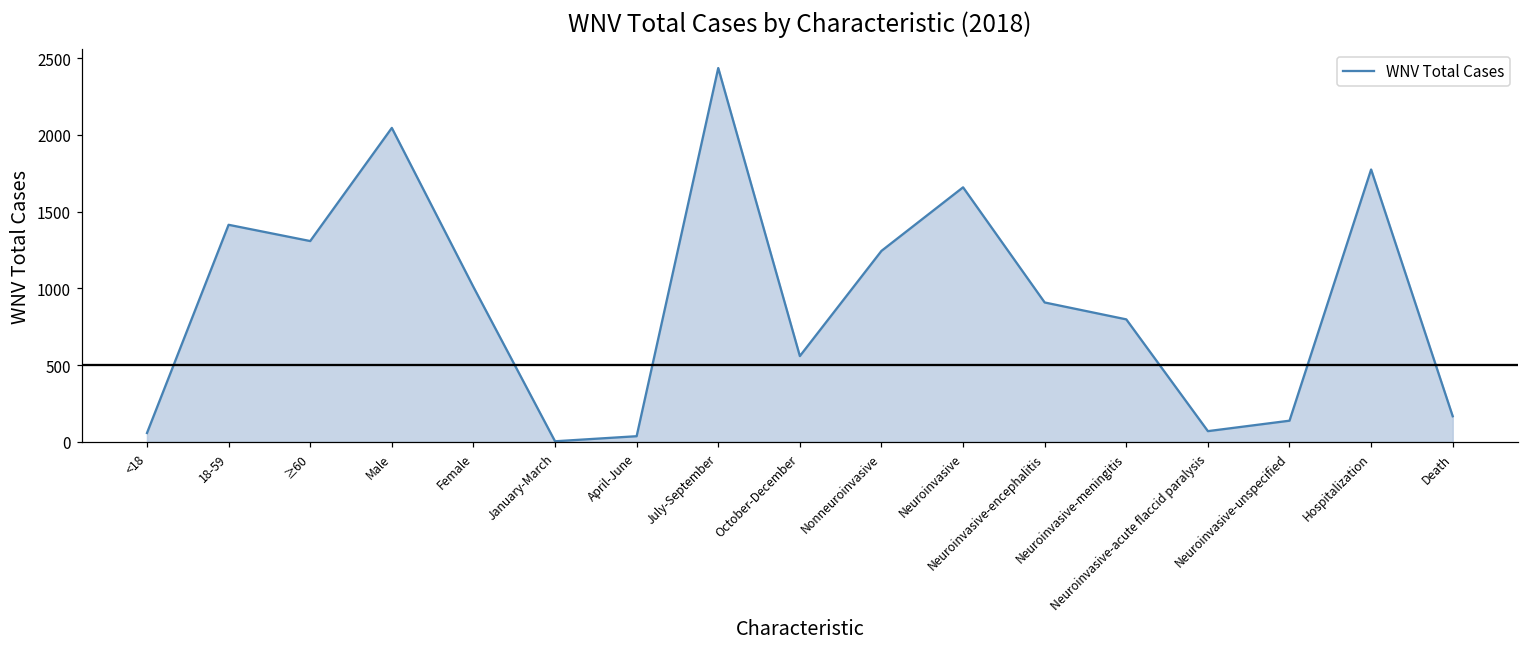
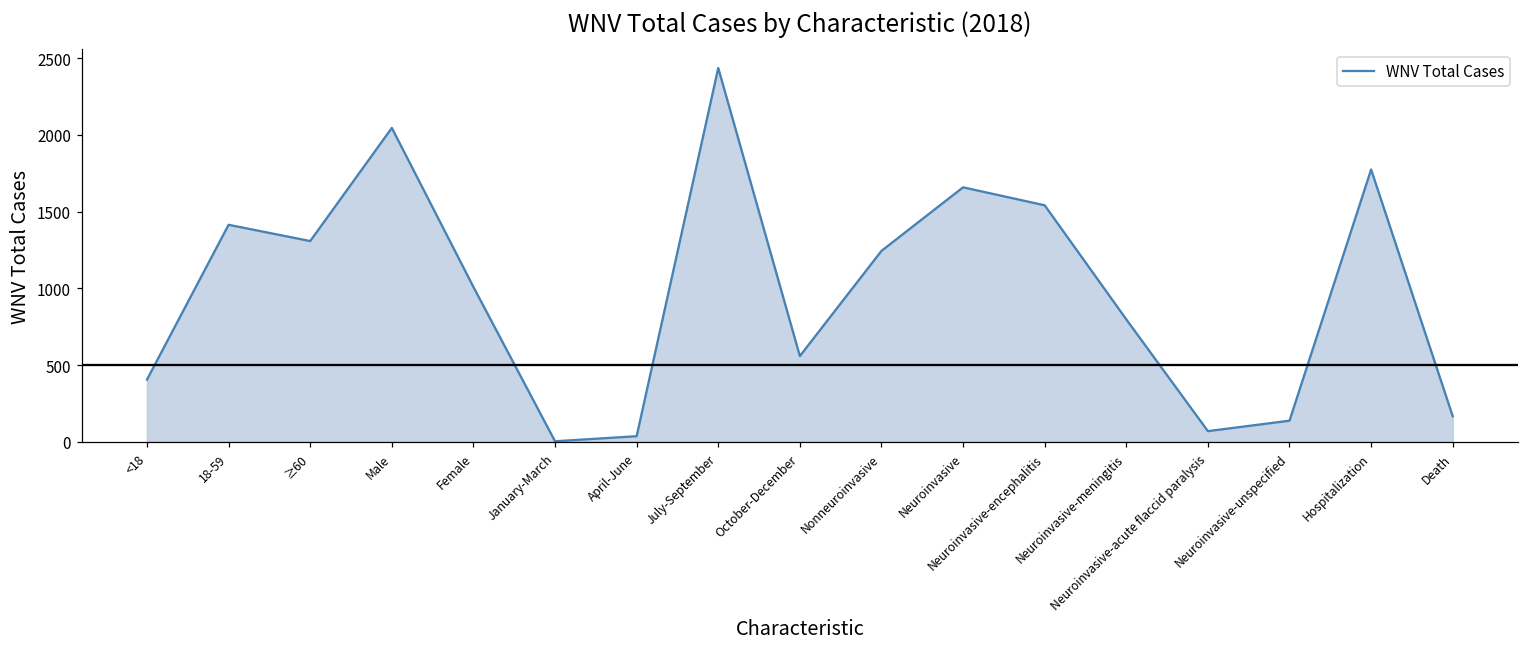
  {
-   "<18": 60,
+   "<18": 410,
    "18-59": 1410,
    "≥60": 1310,
    "Male": 2050,
    "Female": 1010,
    "January-March": 0,
    "April-June": 40,
    "July-September": 2440,
    "October-December": 560,
    "Nonneuroinvasive": 1240,
    "Neuroinvasive": 1660,
-   "Neuroinvasive-encephalitis": 910,
+   "Neuroinvasive-encephalitis": 1540,
    "Neuroinvasive-meningitis": 800,
    "Neuroinvasive-acute flaccid paralysis": 70,
    "Neuroinvasive-unspecified": 140,
    "Hospitalization": 1770,
    "Death": 170
  }
